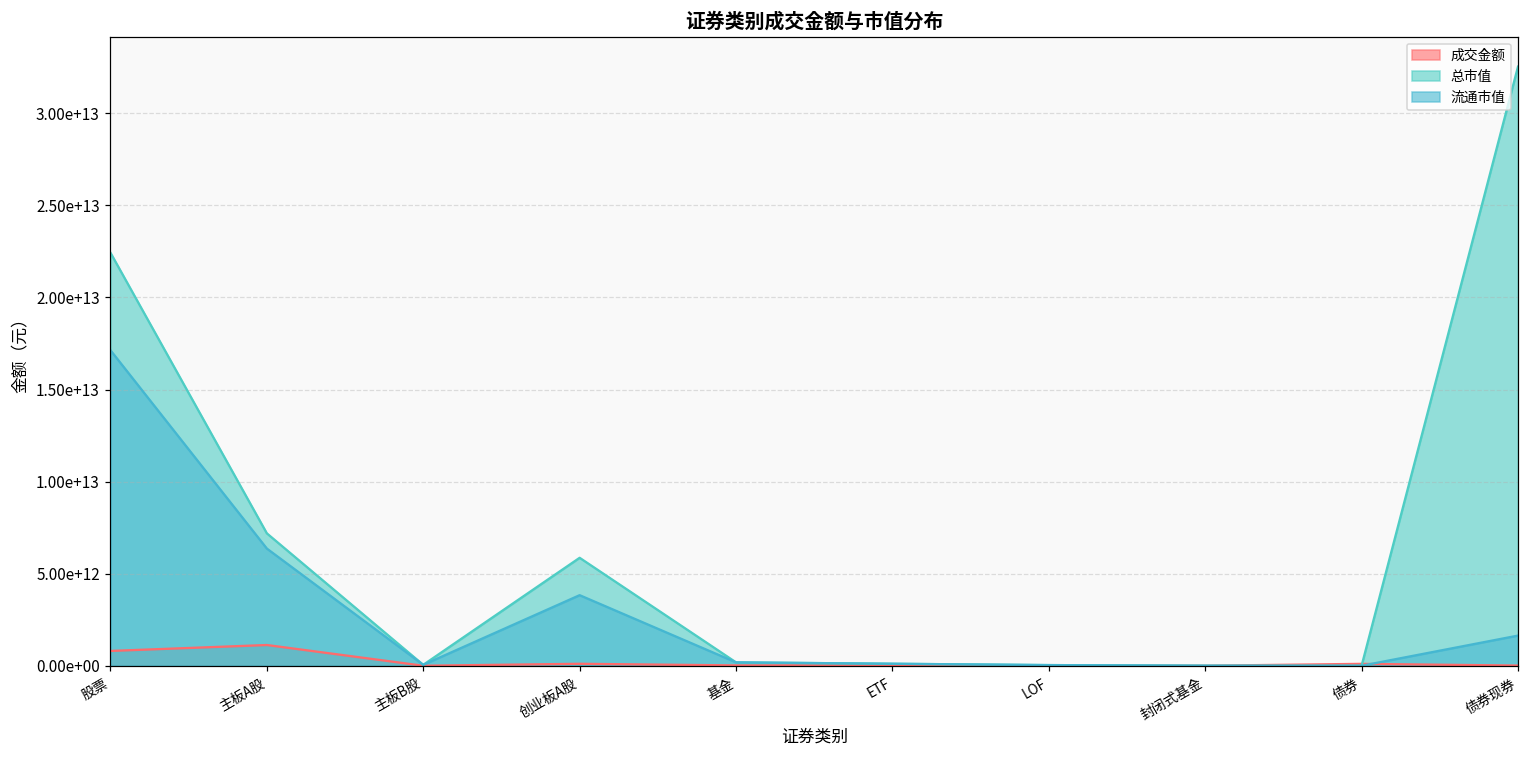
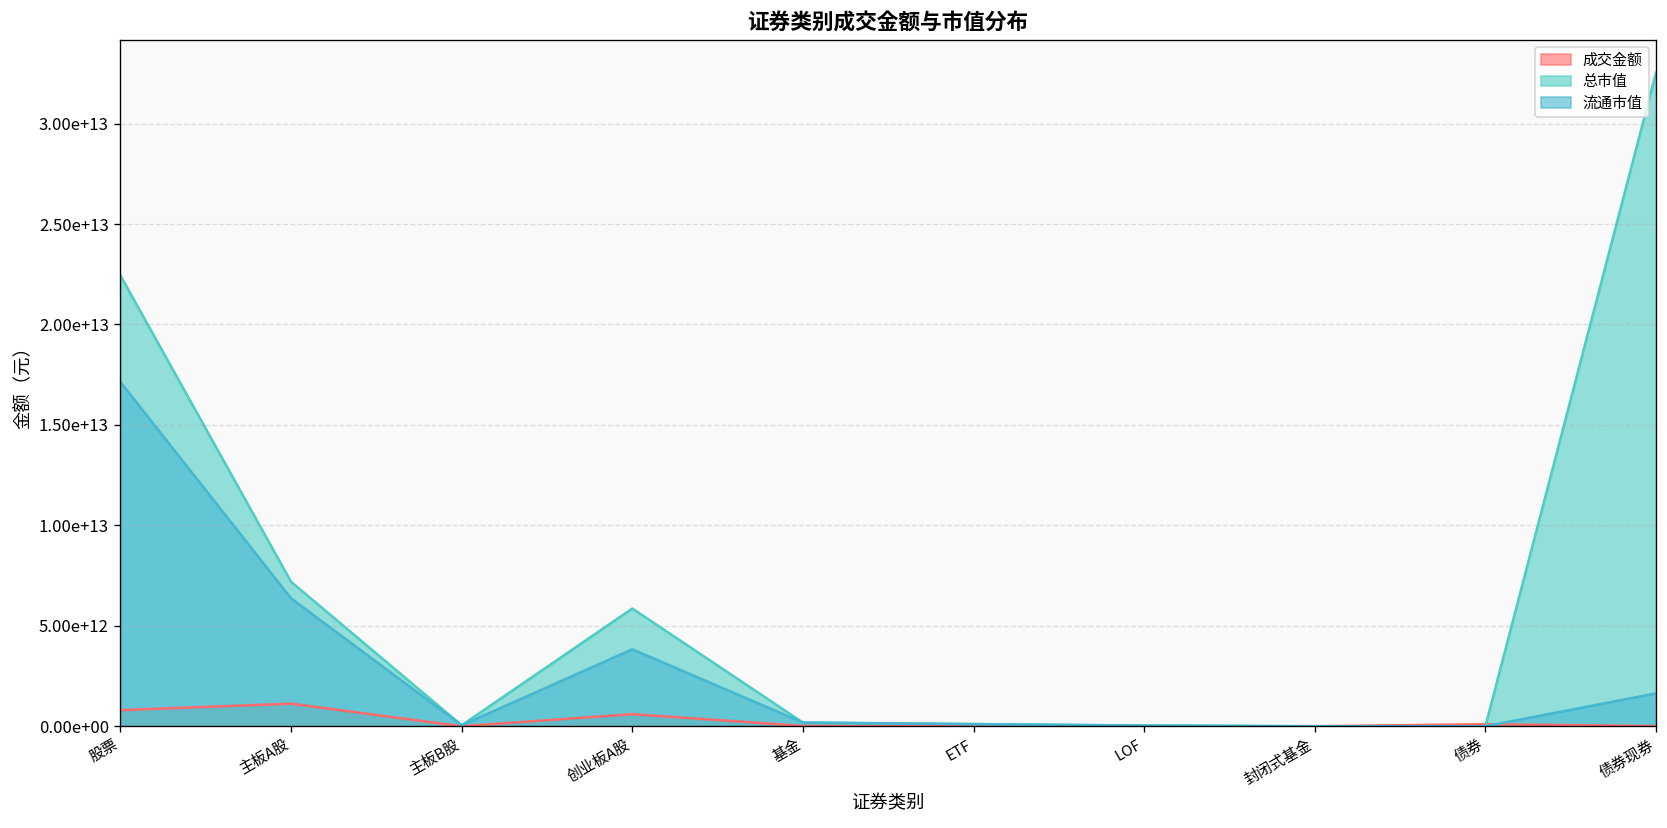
  {
    "成交金额": {
      "股票": 800000000000,
      "主板A股": 1100000000000,
-     "创业板A股": 100000000000,
+     "创业板A股": 600000000000,
      "基金": 0,
      "债券现券": 0
    }
  }
